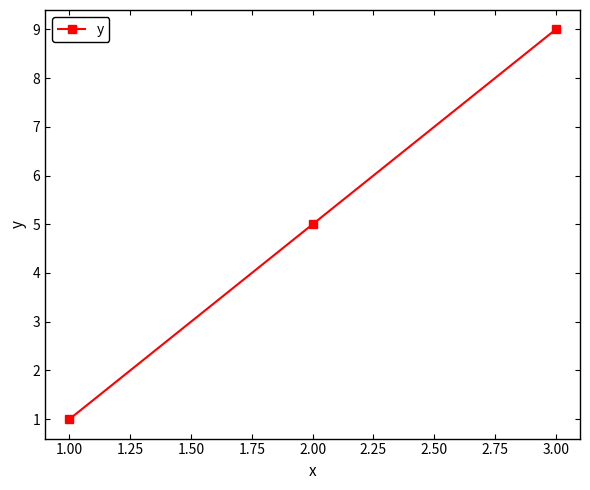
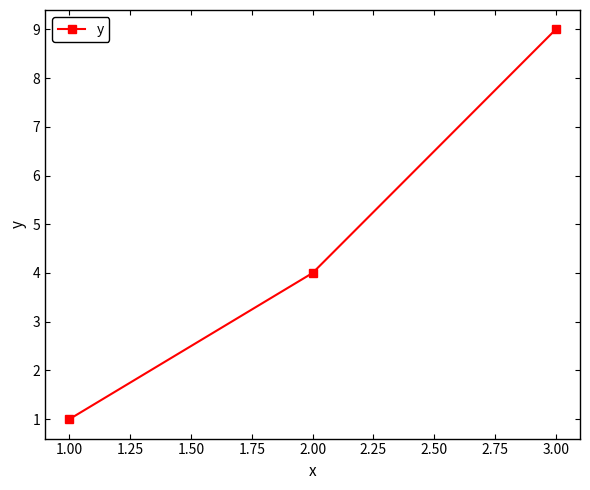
  {
    "1.00": 1,
-   "2.00": 5,
+   "2.00": 4,
    "3.00": 9
  }
